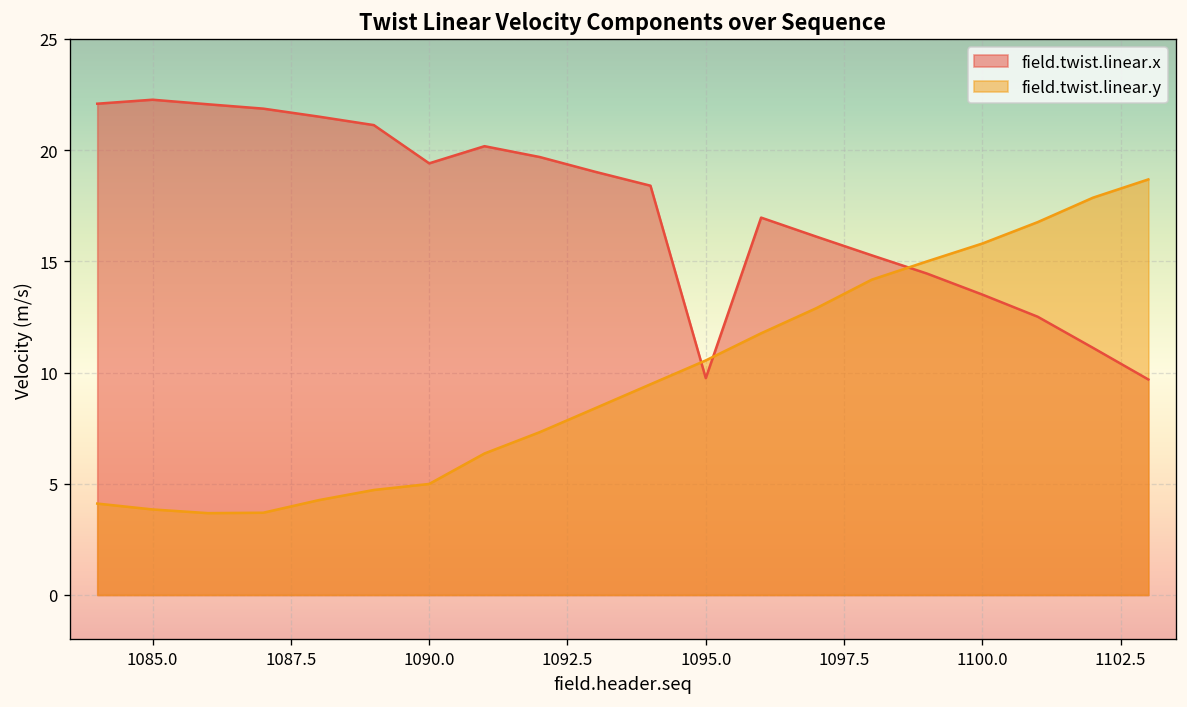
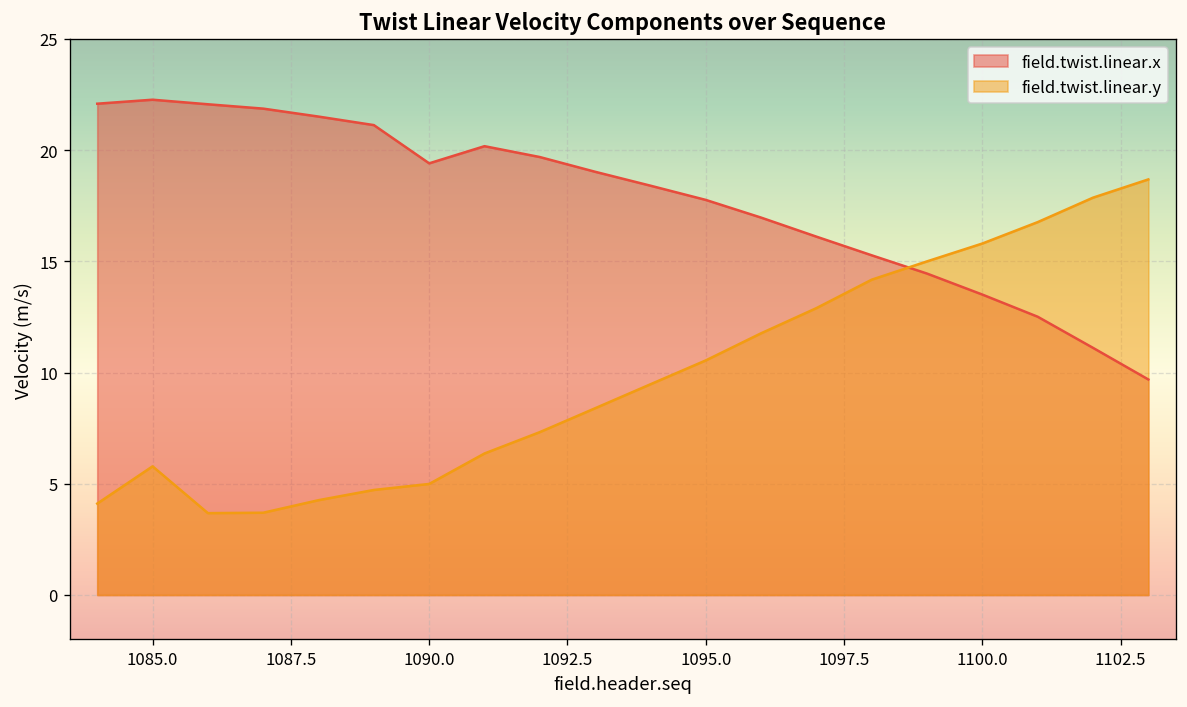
  {
    "field.twist.linear.x": {
      "1085.0": 22.3,
      "1090.0": 19.4,
-     "1095.0": 9.7,
+     "1095.0": 17.8,
      "1100.0": 13.5
    },
    "field.twist.linear.y": {
-     "1085.0": 3.8,
+     "1085.0": 5.8,
      "1090.0": 5.0,
      "1095.0": 10.5,
      "1100.0": 15.8
    }
  }
